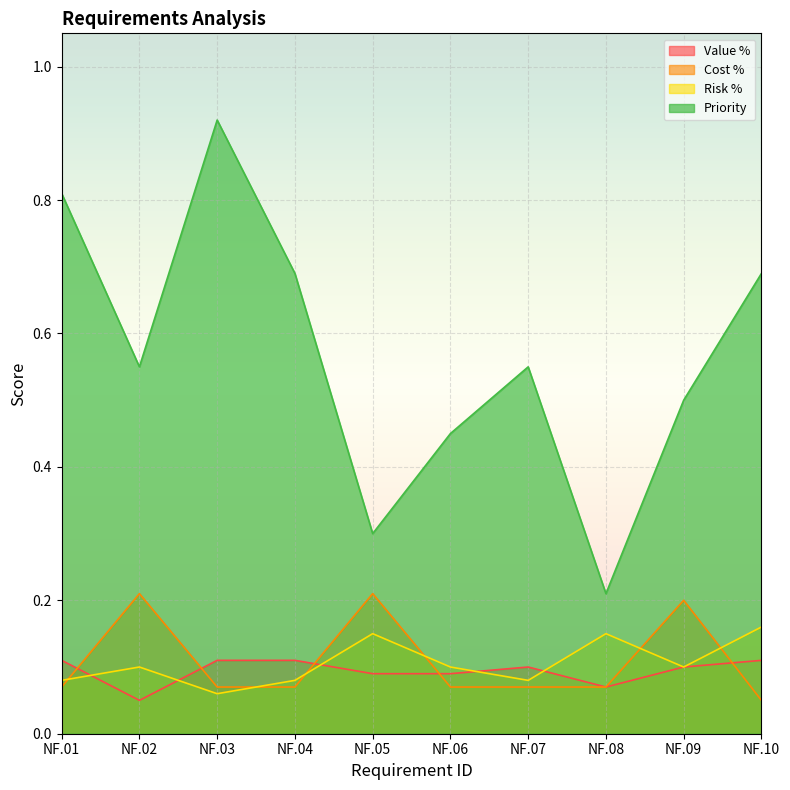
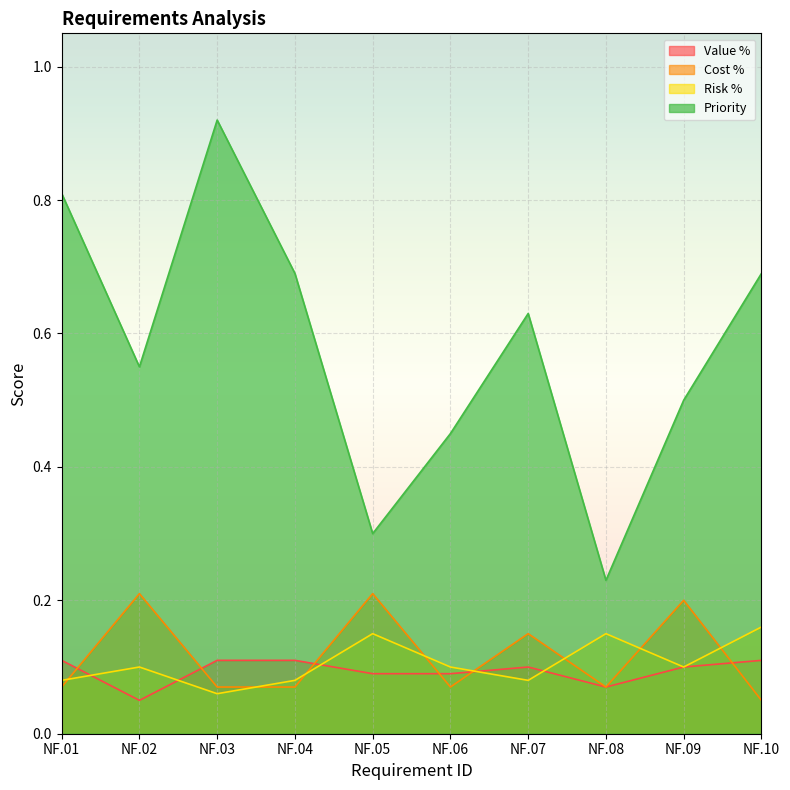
  {
    "Value %": {
      "NF.01": 0.11,
      "NF.02": 0.05,
      "NF.03": 0.11,
      "NF.04": 0.11,
      "NF.05": 0.09,
      "NF.06": 0.09,
      "NF.07": 0.10,
      "NF.10": 0.11
    },
    "Cost %": {
      "NF.01": 0.07,
      "NF.02": 0.21,
      "NF.03": 0.07,
      "NF.04": 0.07,
      "NF.05": 0.21,
      "NF.06": 0.07,
-     "NF.07": 0.07,
+     "NF.07": 0.15,
      "NF.09": 0.20,
      "NF.10": 0.05
    },
    "Risk %": {
      "NF.01": 0.08,
      "NF.02": 0.10,
      "NF.03": 0.06,
      "NF.04": 0.08,
      "NF.05": 0.15,
      "NF.06": 0.10,
      "NF.07": 0.08,
      "NF.08": 0.15,
      "NF.10": 0.16
    },
    "Priority": {
      "NF.01": 0.81,
      "NF.02": 0.55,
      "NF.03": 0.92,
      "NF.04": 0.69,
      "NF.05": 0.30,
      "NF.06": 0.45,
-     "NF.07": 0.55,
-     "NF.08": 0.21,
+     "NF.07": 0.63,
+     "NF.08": 0.23,
      "NF.09": 0.50,
      "NF.10": 0.69
    }
  }
